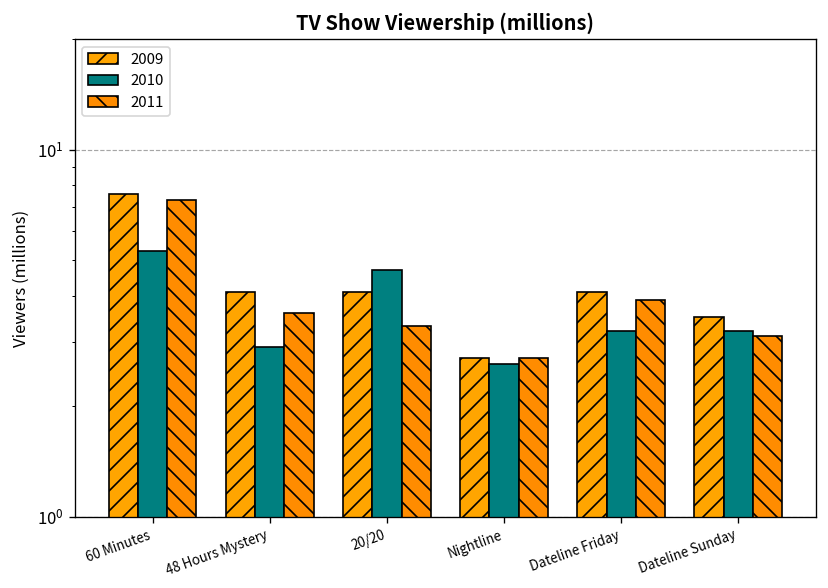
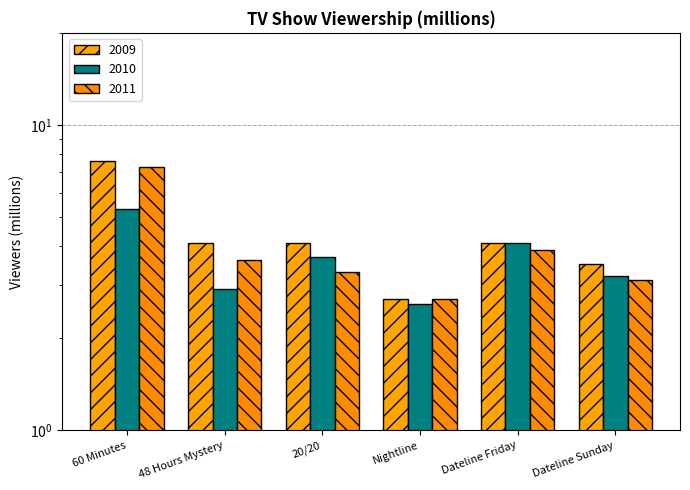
  {
    "2010": {
      "60 Minutes": 5.3,
      "48 Hours Mystery": 2.9,
-     "20/20": 4.7,
+     "20/20": 3.7,
      "Nightline": 2.6,
-     "Dateline Friday": 3.2,
+     "Dateline Friday": 4.1,
      "Dateline Sunday": 3.2
    }
  }
